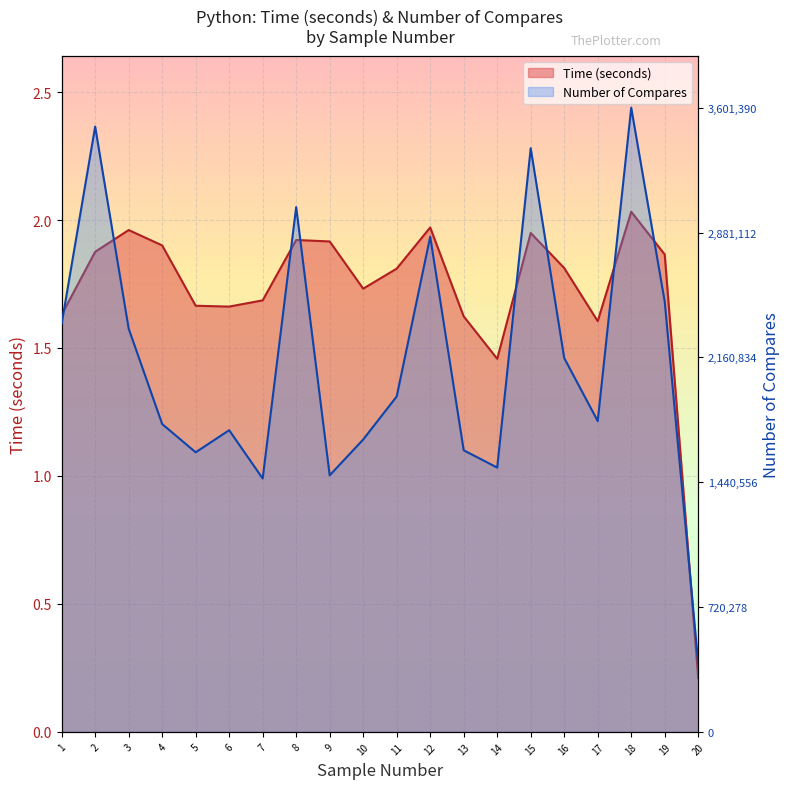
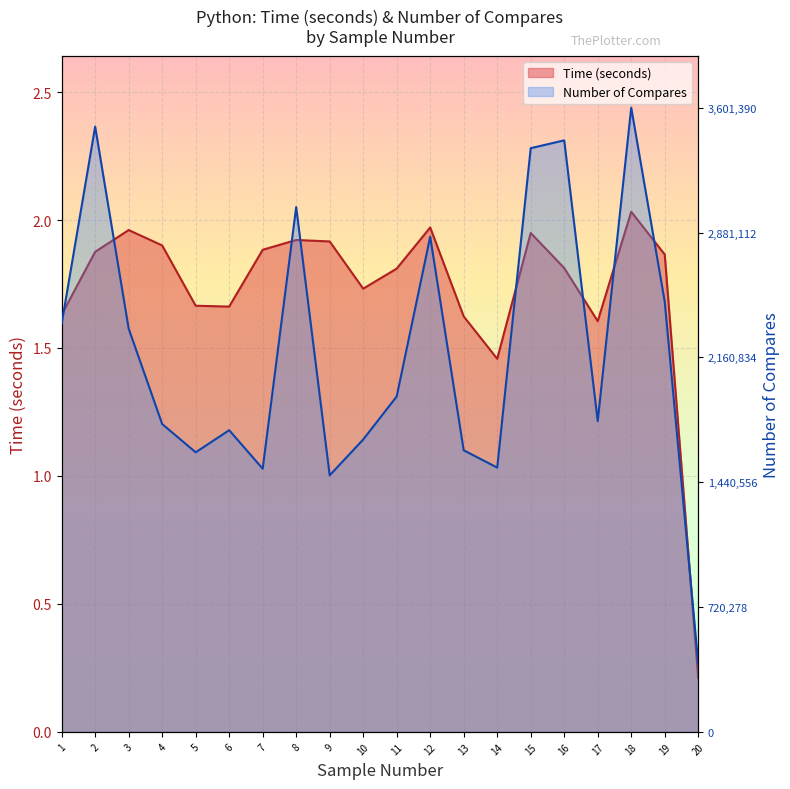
  {
    "Time (seconds)": {
      "1": "1.63",
      "2": "1.88",
      "3": "1.96",
      "4": "1.90",
      "5": "1.67",
      "6": "1.66",
-     "7": "1.69",
+     "7": "1.88",
      "8": "1.92",
      "9": "1.92",
      "10": "1.73",
      "11": "1.81",
      "12": "1.97",
      "13": "1.62",
      "14": "1.46",
      "15": "1.95",
      "16": "1.81",
      "17": "1.60",
      "18": "2.03",
      "19": "1.87",
      "20": "0.21"
    },
    "Number of Compares": {
      "1": "2,360,000",
      "2": "3,490,000",
      "3": "2,330,000",
      "4": "1,780,000",
      "5": "1,610,000",
      "6": "1,740,000",
-     "7": "1,460,000",
+     "7": "1,520,000",
      "8": "3,030,000",
      "9": "1,480,000",
      "10": "1,690,000",
      "11": "1,940,000",
      "12": "2,860,000",
      "13": "1,620,000",
      "14": "1,520,000",
      "15": "3,370,000",
-     "16": "2,160,000",
+     "16": "3,410,000",
      "17": "1,790,000",
      "18": "3,600,000",
      "19": "2,480,000",
      "20": "400,000"
    }
  }
